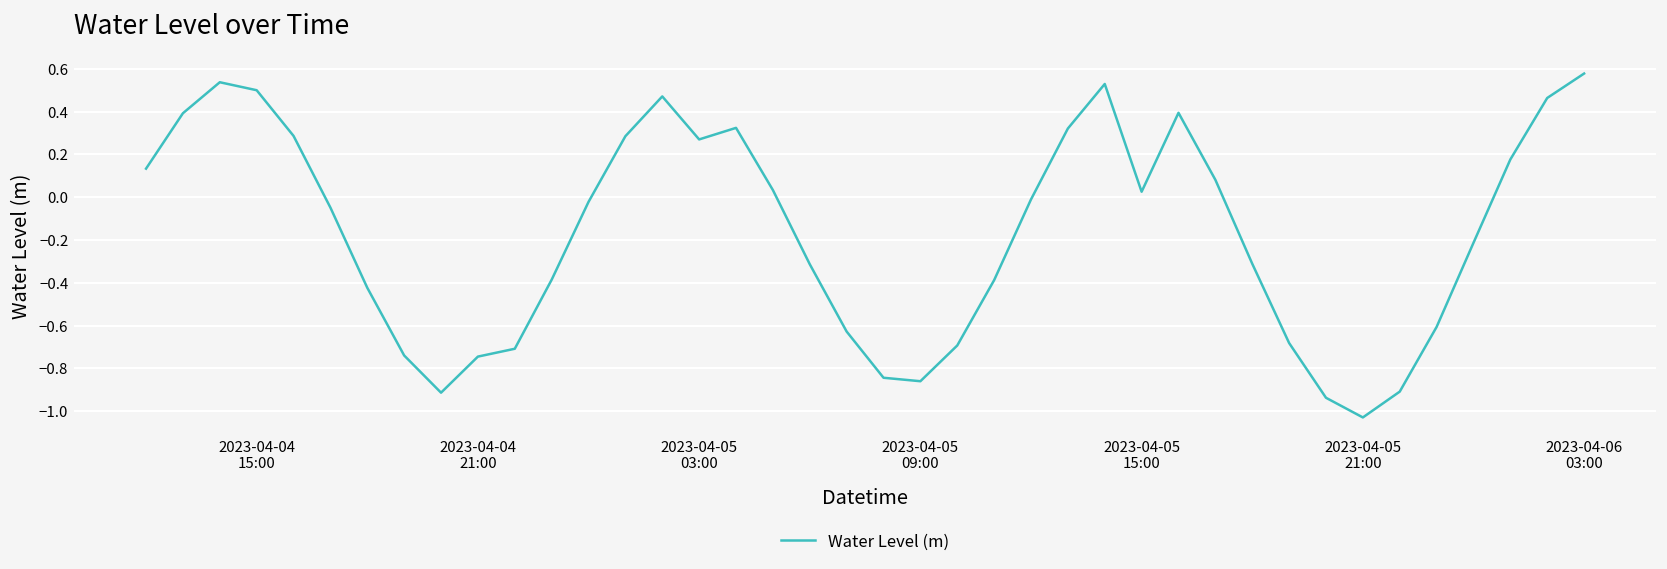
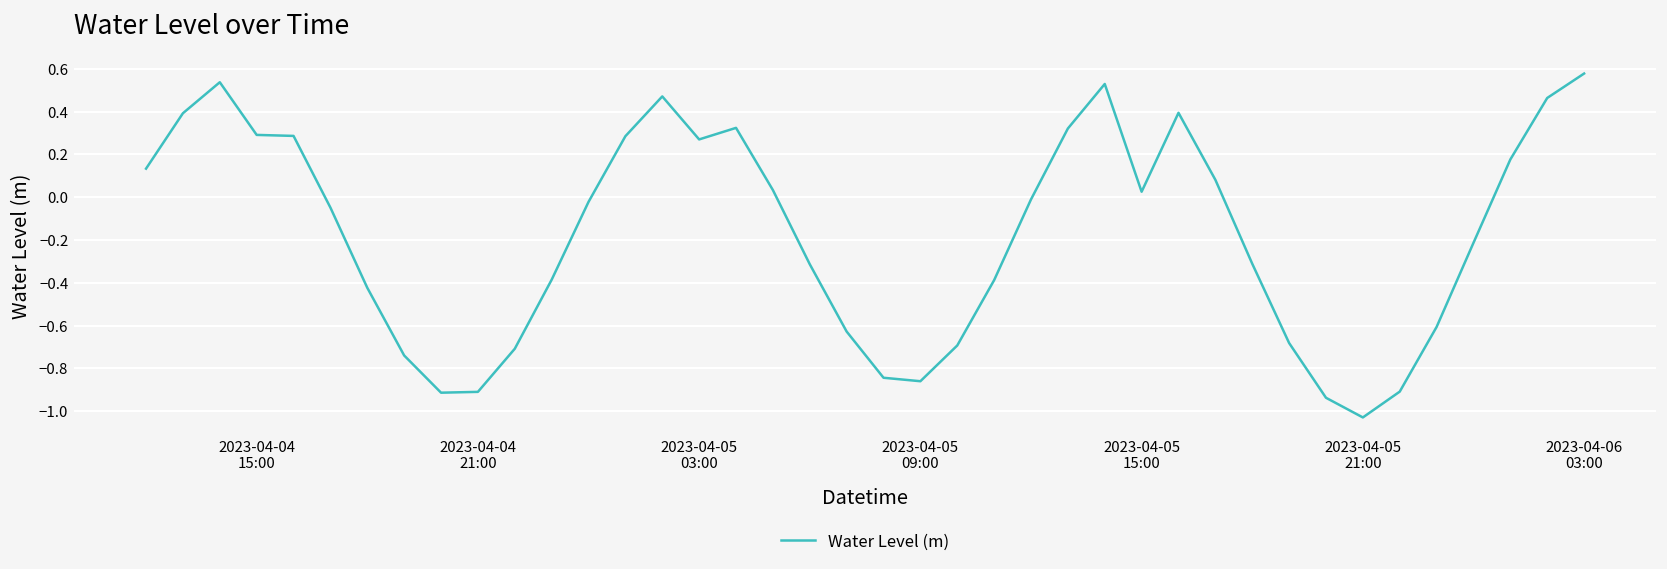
  {
-   "2023-04-04 15:00": 0.50,
-   "2023-04-04 21:00": -0.74,
+   "2023-04-04 15:00": 0.29,
+   "2023-04-04 21:00": -0.91,
    "2023-04-05 03:00": 0.27,
    "2023-04-05 09:00": -0.86,
    "2023-04-05 15:00": 0.03,
    "2023-04-05 21:00": -1.03,
    "2023-04-06 03:00": 0.58
  }
